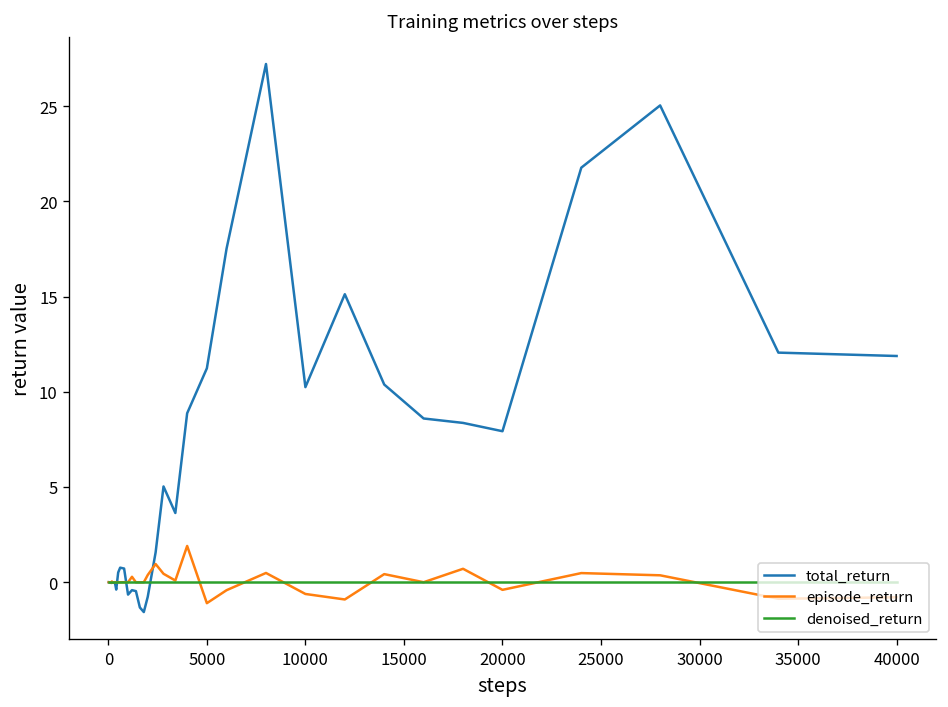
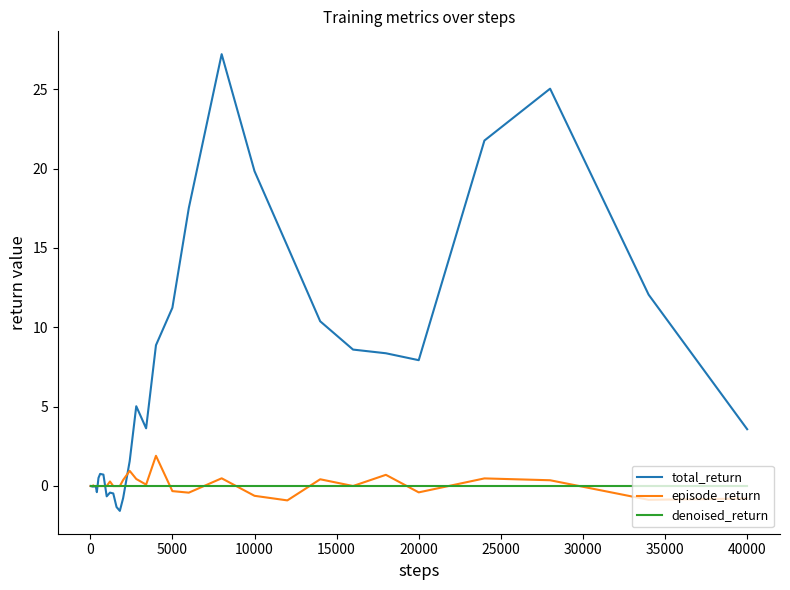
  {
    "total_return": {
      "5000": 11.2,
-     "10000": 10.2,
+     "10000": 19.8,
      "20000": 7.9,
-     "40000": 11.9
+     "40000": 3.6
    },
    "episode_return": {
-     "5000": -1.1,
+     "5000": -0.3,
      "10000": -0.6,
      "20000": -0.4
    },
    "denoised_return": {
      "5000": 0.0,
      "10000": 0.0,
      "20000": 0.0
    }
  }
